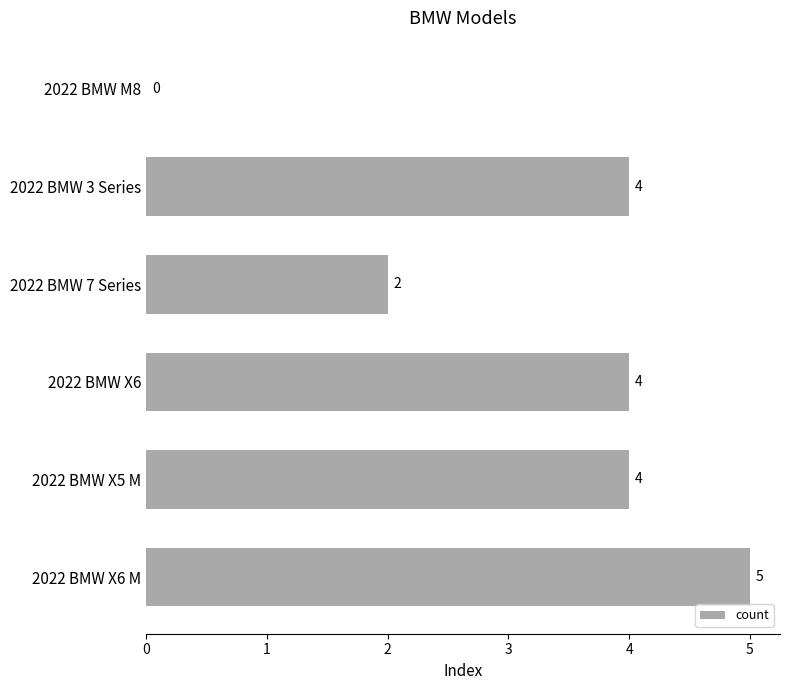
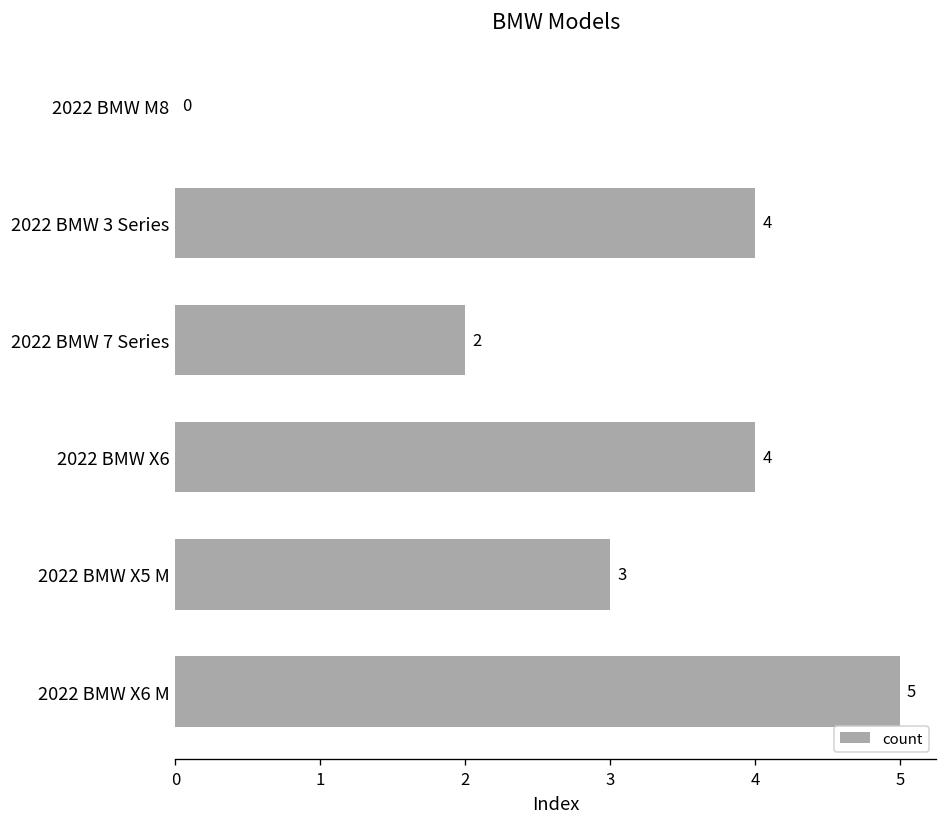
  {
    "2022 BMW M8": 0,
    "2022 BMW 3 Series": 4,
    "2022 BMW 7 Series": 2,
    "2022 BMW X6": 4,
-   "2022 BMW X5 M": 4,
+   "2022 BMW X5 M": 3,
    "2022 BMW X6 M": 5
  }
